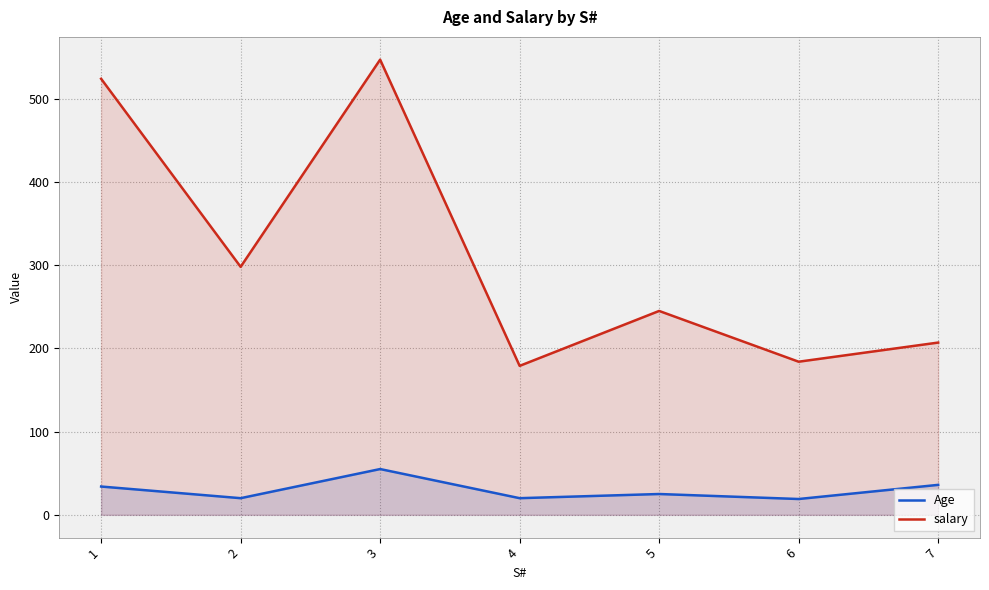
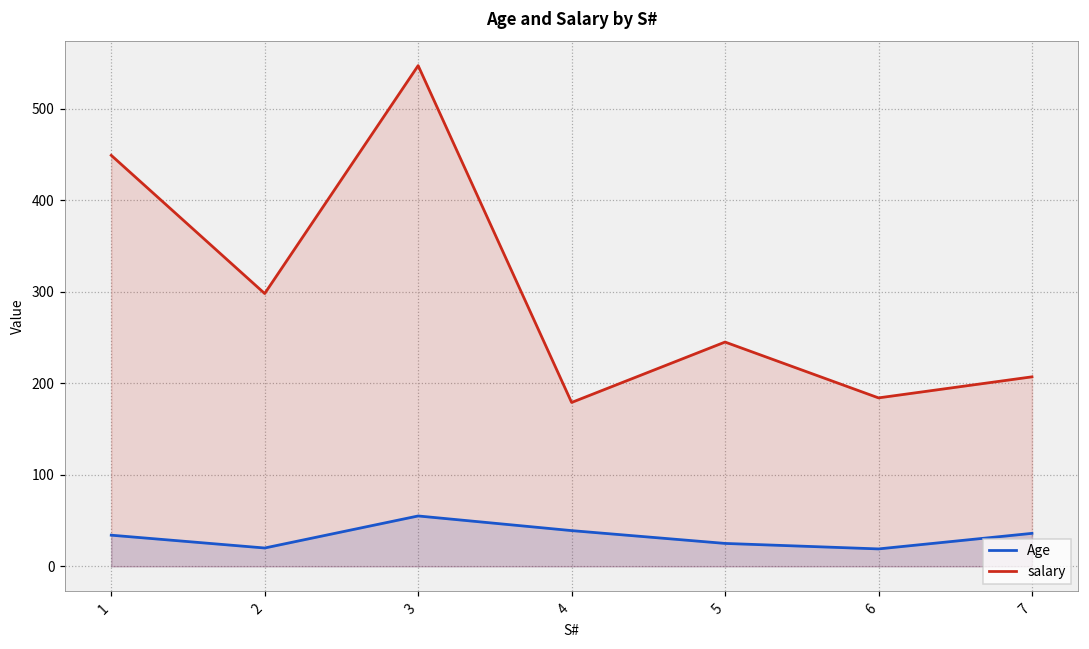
  {
    "Age": {
      "1": 30,
      "2": 20,
      "3": 60,
-     "4": 20,
+     "4": 40,
      "5": 30,
      "6": 20,
      "7": 40
    },
    "salary": {
-     "1": 520,
+     "1": 450,
      "2": 300,
      "3": 550,
      "4": 180,
      "5": 250,
      "6": 180,
      "7": 210
    }
  }
